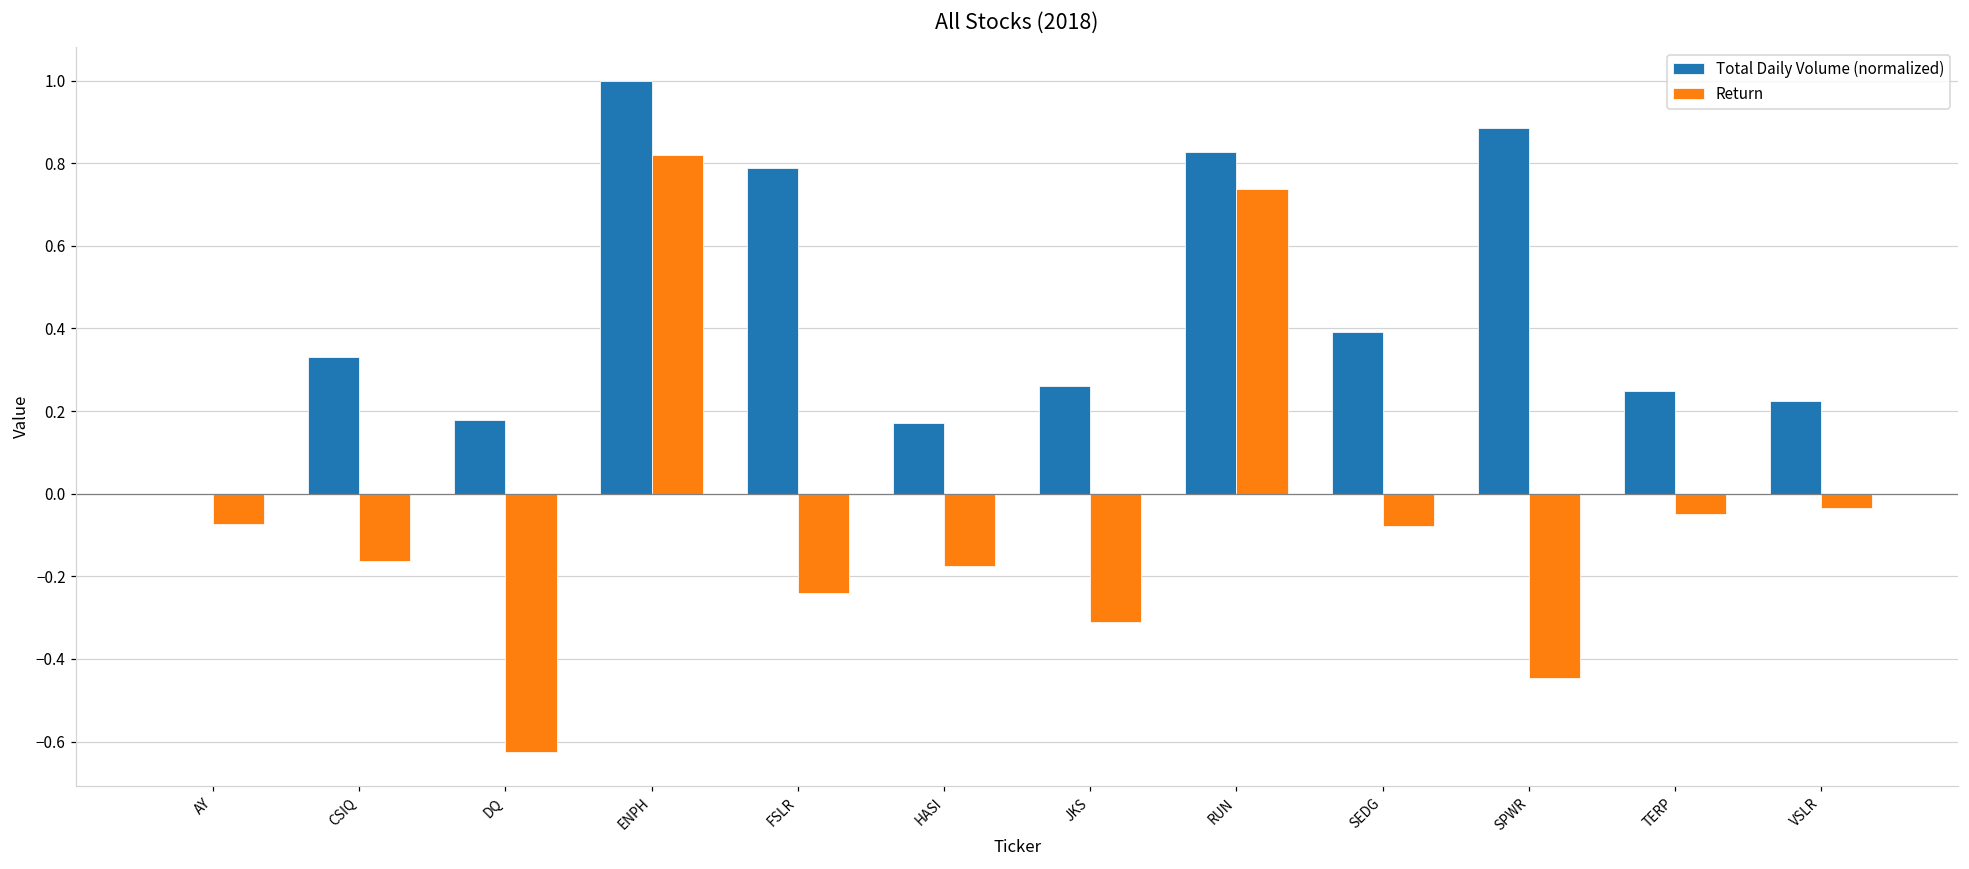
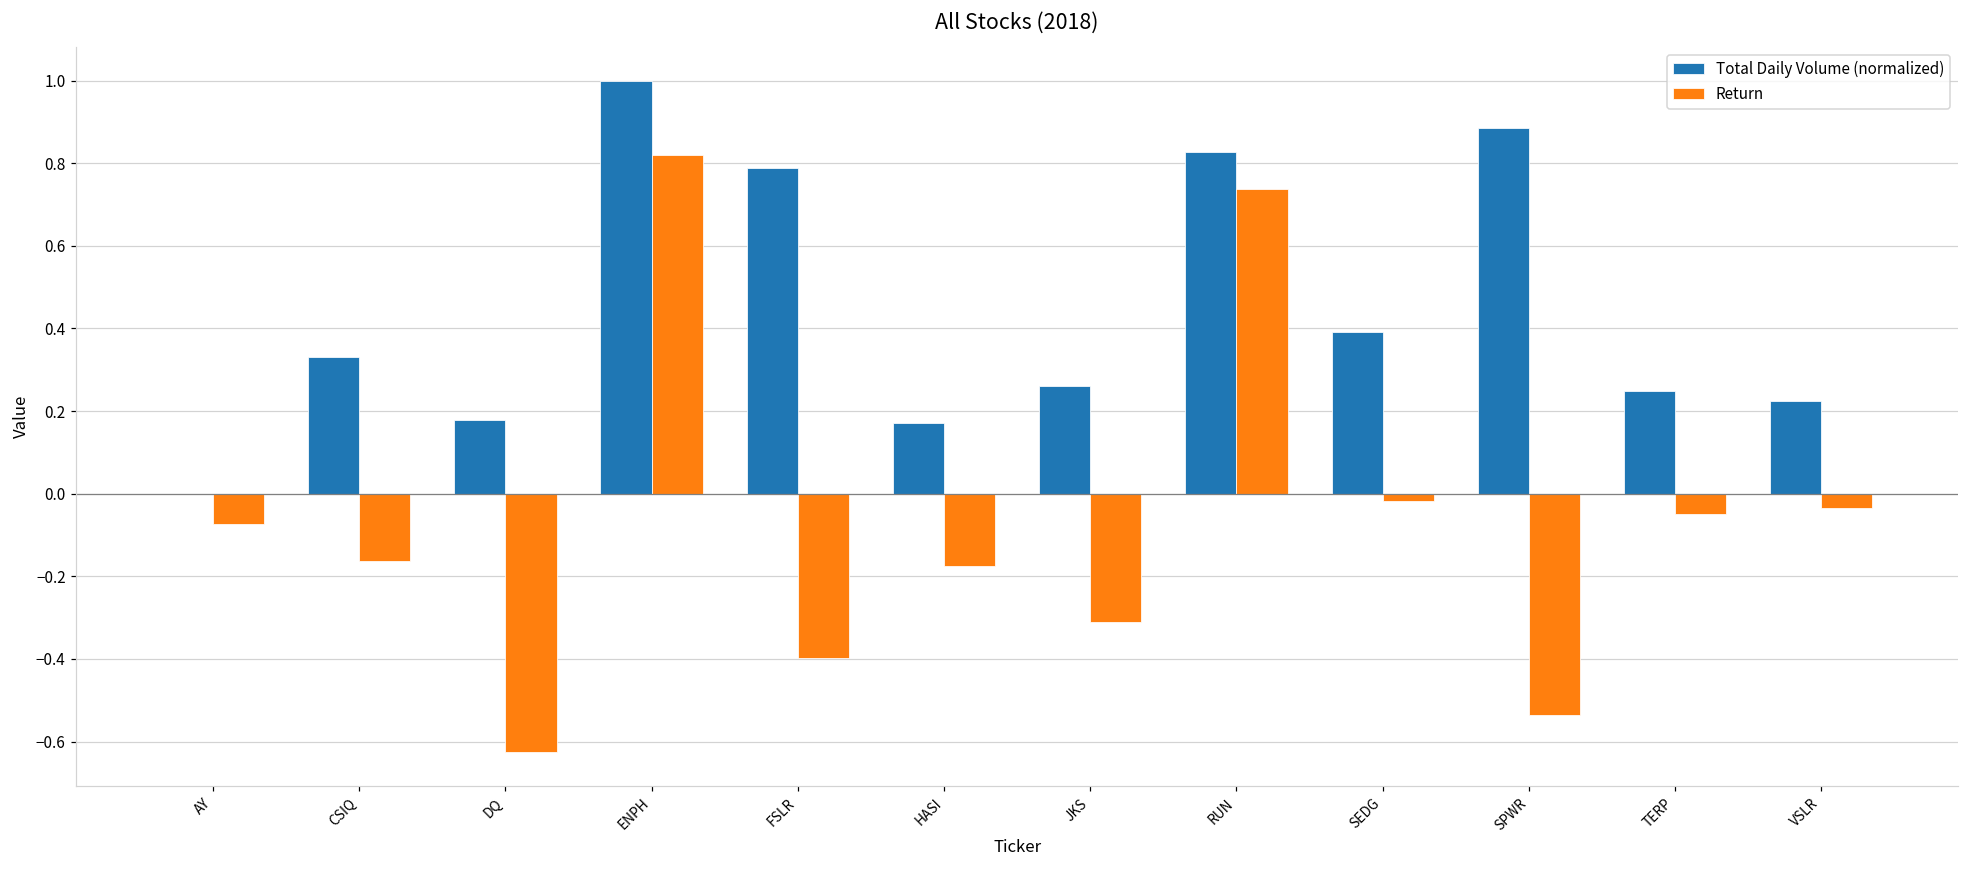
  {
    "Total Daily Volume (normalized)": {
      "AY": 0.00,
      "CSIQ": 0.33,
      "DQ": 0.18,
      "ENPH": 1.00,
      "FSLR": 0.79,
      "HASI": 0.17,
      "JKS": 0.26,
      "RUN": 0.83,
      "SEDG": 0.39,
      "SPWR": 0.89,
      "TERP": 0.25,
      "VSLR": 0.22
    },
    "Return": {
      "AY": -0.07,
      "CSIQ": -0.16,
      "DQ": -0.63,
      "ENPH": 0.82,
-     "FSLR": -0.24,
+     "FSLR": -0.40,
      "HASI": -0.18,
      "JKS": -0.31,
      "RUN": 0.74,
-     "SEDG": -0.08,
-     "SPWR": -0.45,
+     "SEDG": -0.02,
+     "SPWR": -0.54,
      "TERP": -0.05,
      "VSLR": -0.04
    }
  }
